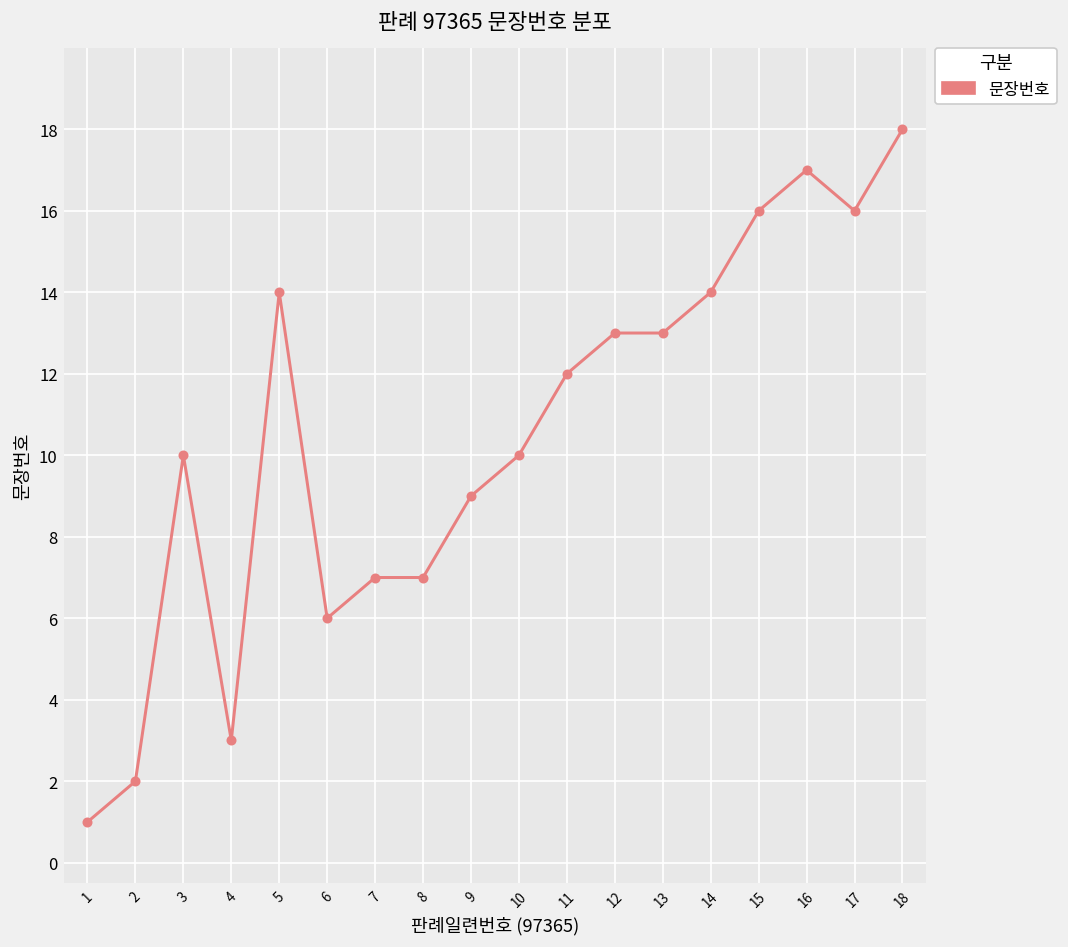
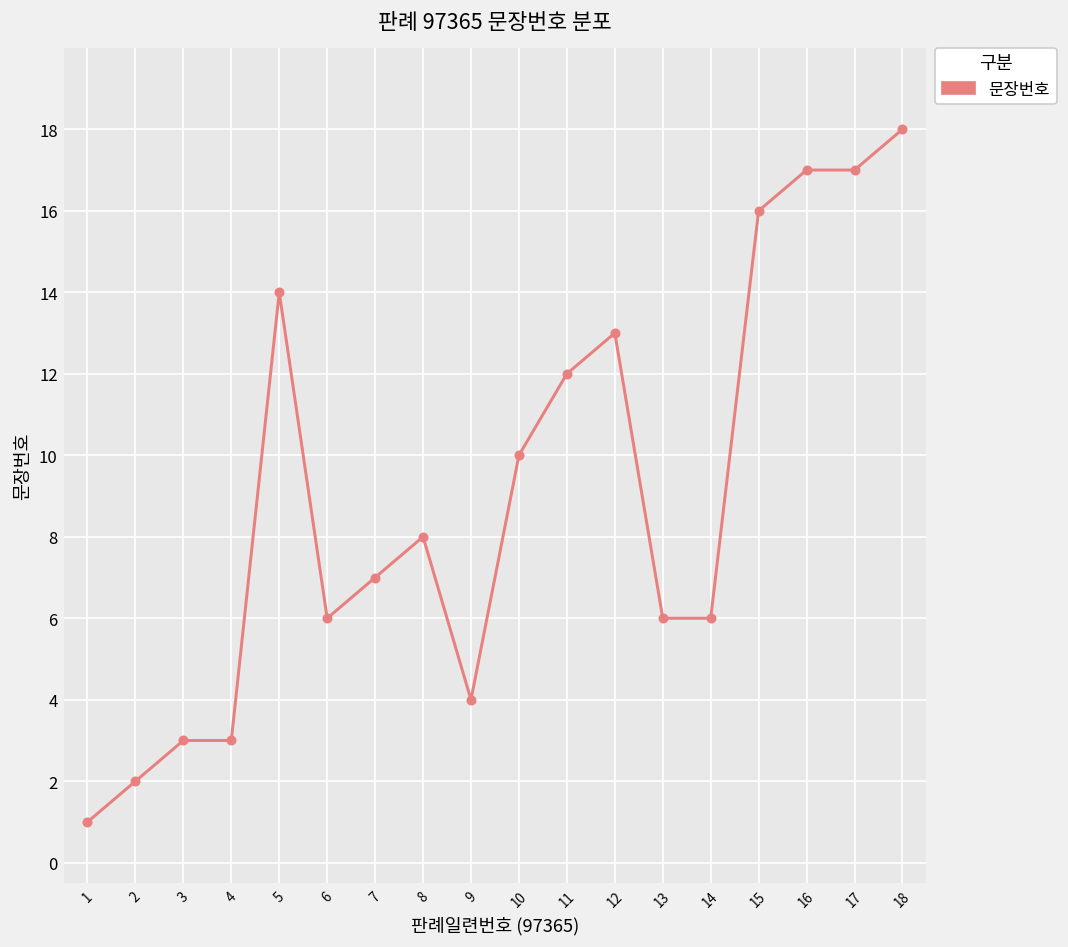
  {
    "1": 1,
    "2": 2,
-   "3": 10,
+   "3": 3,
    "4": 3,
    "5": 14,
    "6": 6,
    "7": 7,
-   "8": 7,
-   "9": 9,
+   "8": 8,
+   "9": 4,
    "10": 10,
    "11": 12,
    "12": 13,
-   "13": 13,
-   "14": 14,
+   "13": 6,
+   "14": 6,
    "15": 16,
    "16": 17,
-   "17": 16,
+   "17": 17,
    "18": 18
  }
